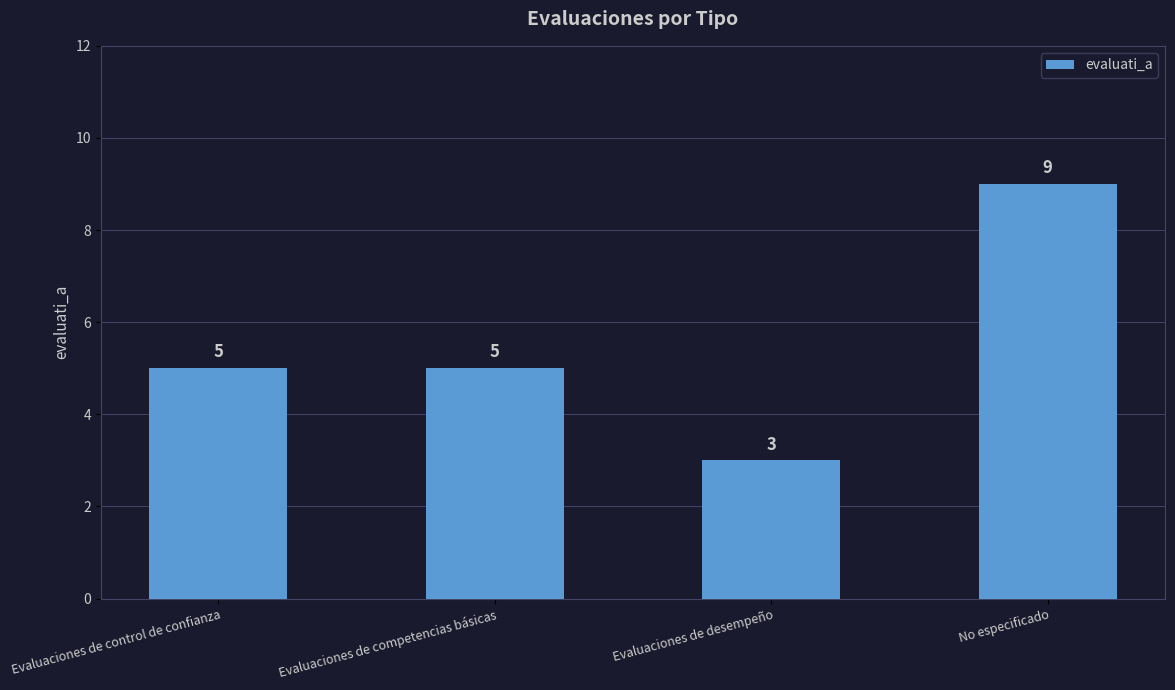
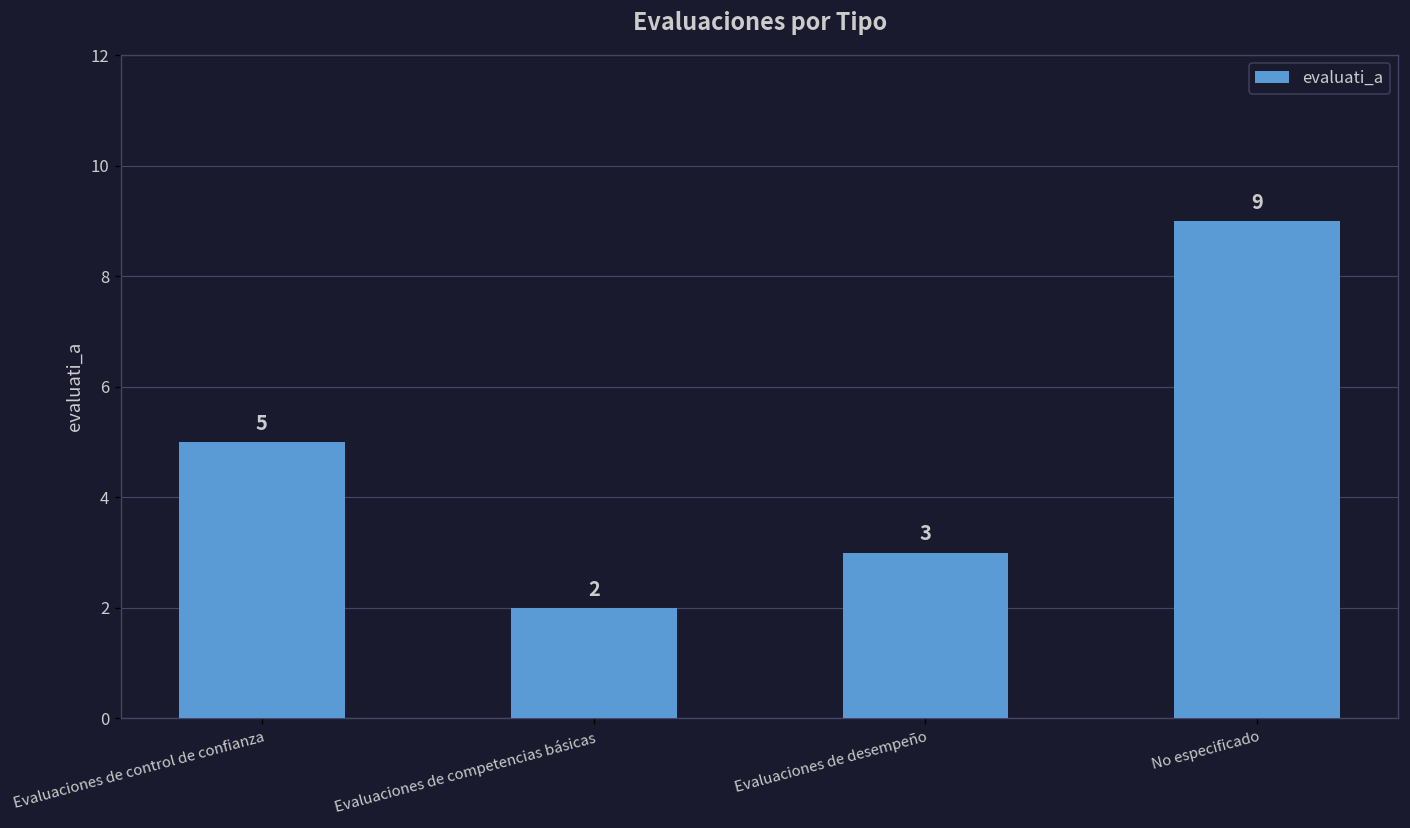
  {
    "Evaluaciones de control de confianza": 5,
-   "Evaluaciones de competencias básicas": 5,
+   "Evaluaciones de competencias básicas": 2,
    "Evaluaciones de desempeño": 3,
    "No especificado": 9
  }
